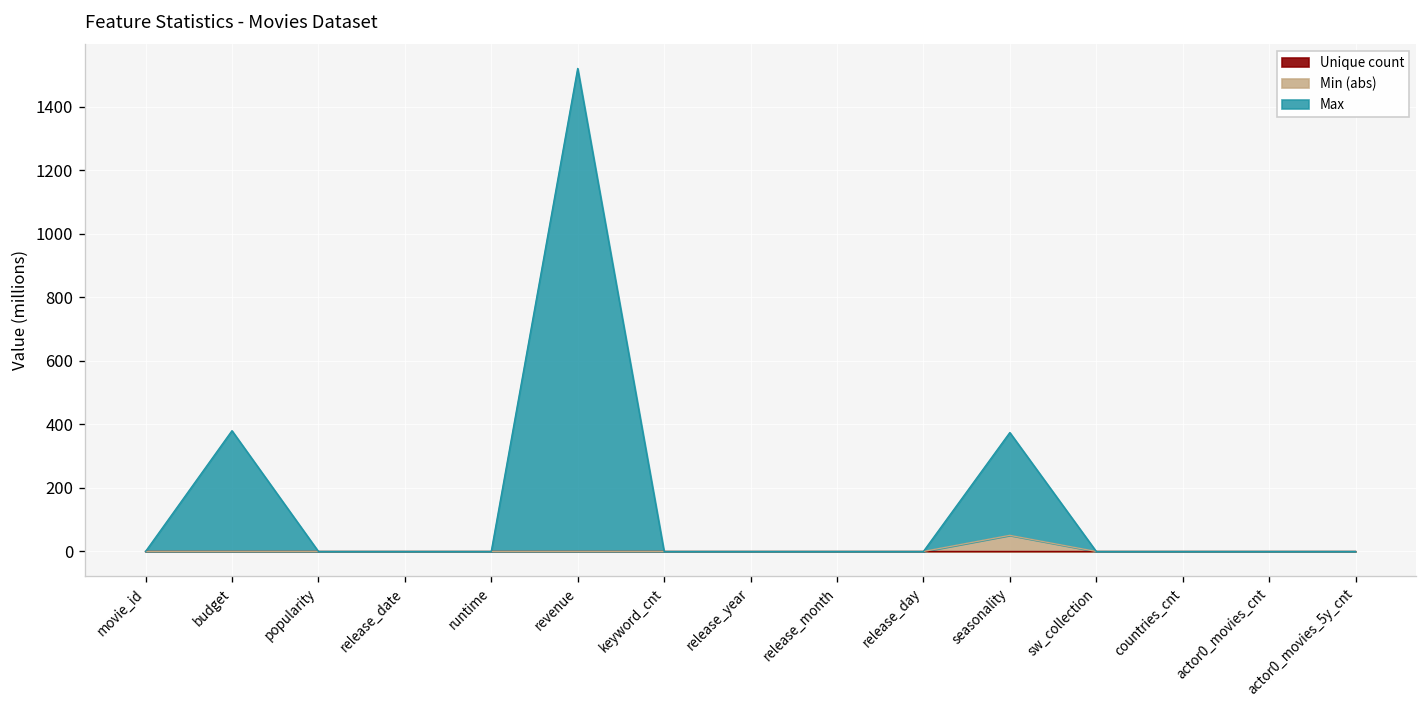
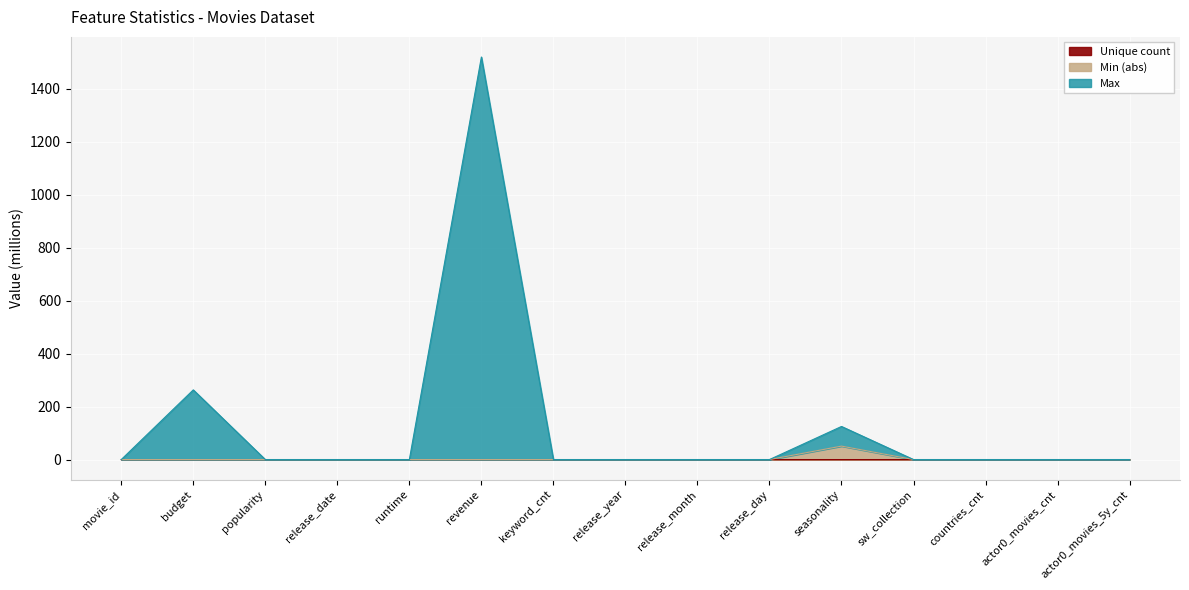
  {
    "Unique count": {
      "seasonality": 0
    },
    "Min (abs)": {
      "seasonality": 50
    },
    "Max": {
-     "budget": 380,
+     "budget": 260,
      "revenue": 1520,
-     "seasonality": 320
+     "seasonality": 70
    }
  }
